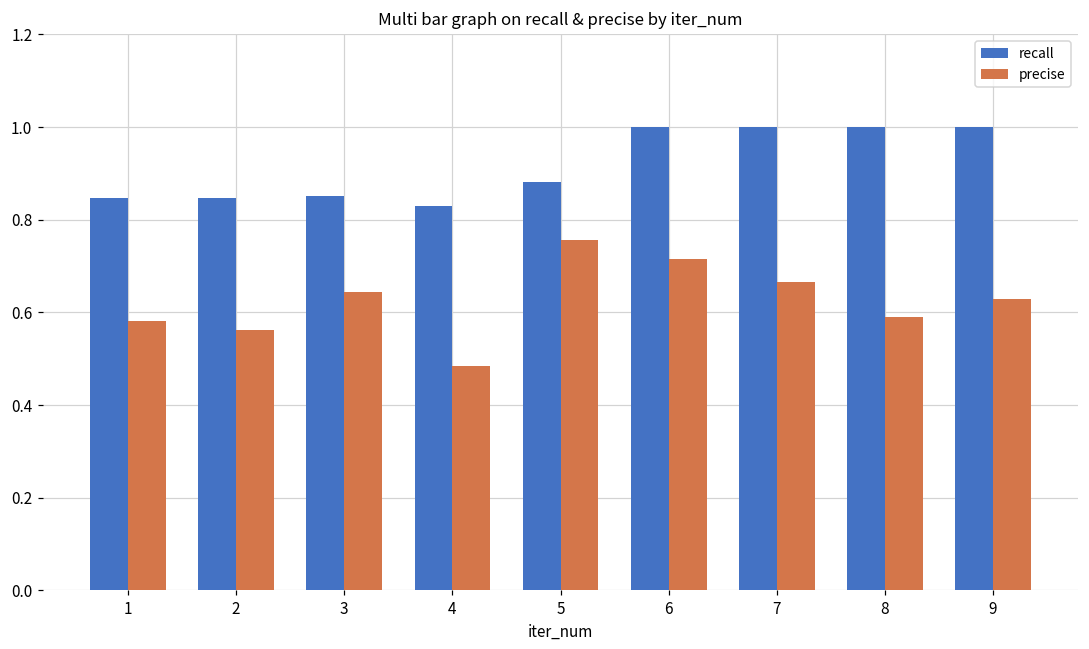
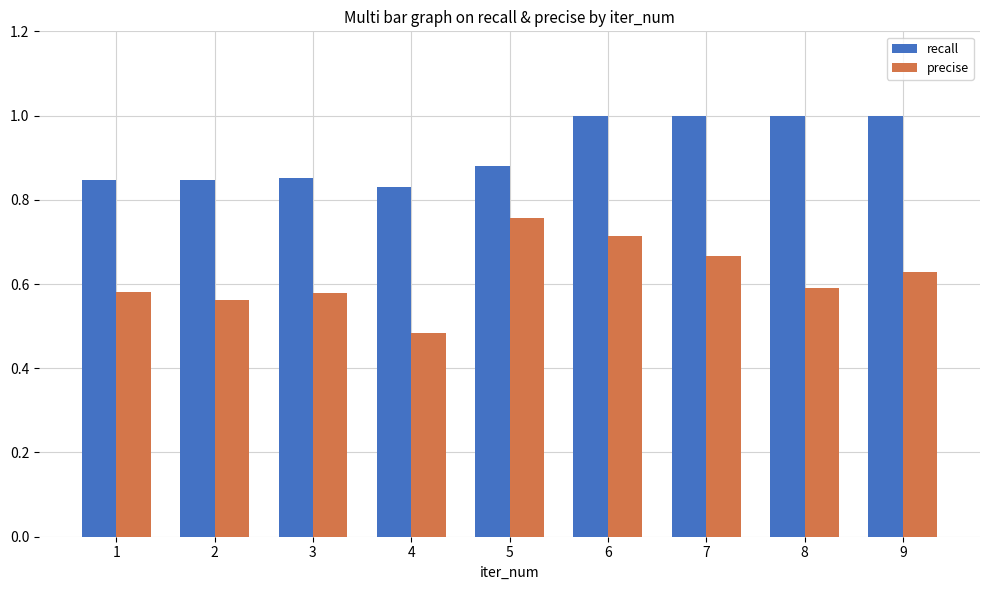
  {
    "recall": {
      "1": 0.85,
      "2": 0.85,
      "3": 0.85,
      "4": 0.83,
      "5": 0.88,
      "6": 1.00,
      "7": 1.00,
      "8": 1.00,
      "9": 1.00
    },
    "precise": {
      "1": 0.58,
      "2": 0.56,
-     "3": 0.64,
+     "3": 0.58,
      "4": 0.48,
      "5": 0.76,
      "6": 0.71,
      "7": 0.67,
      "8": 0.59,
      "9": 0.63
    }
  }
